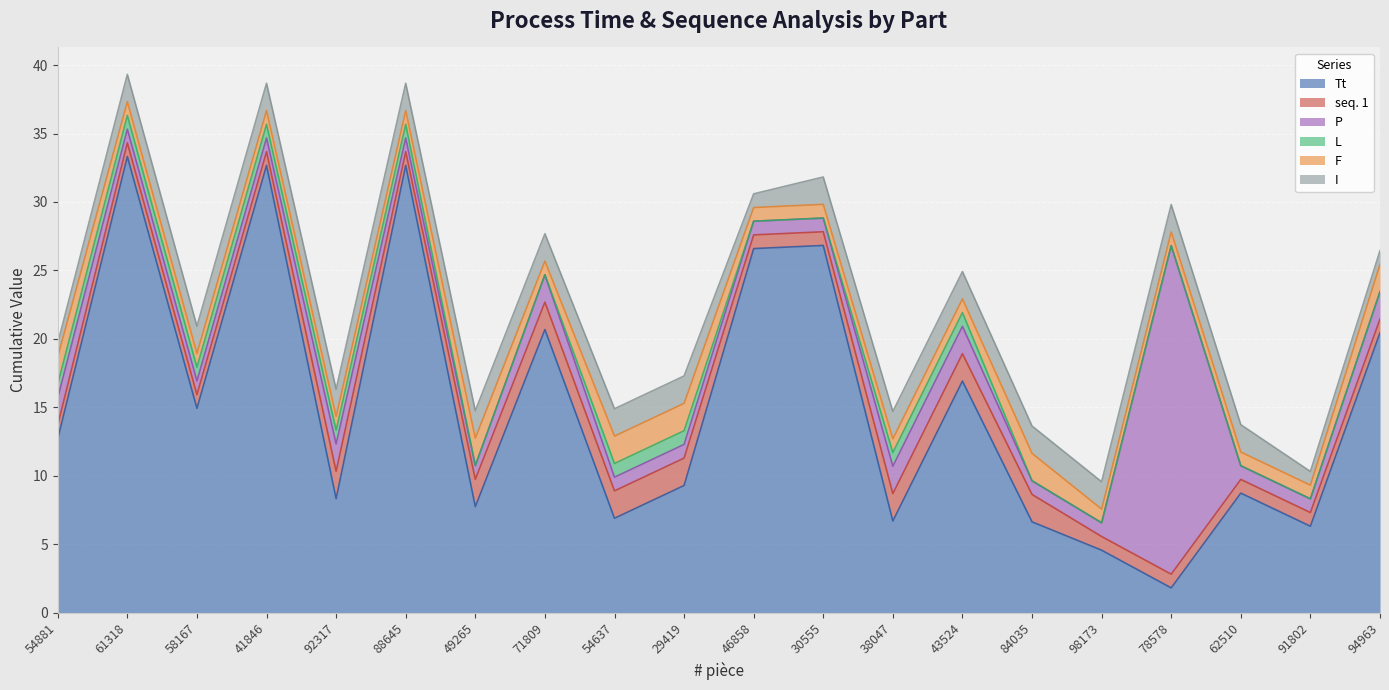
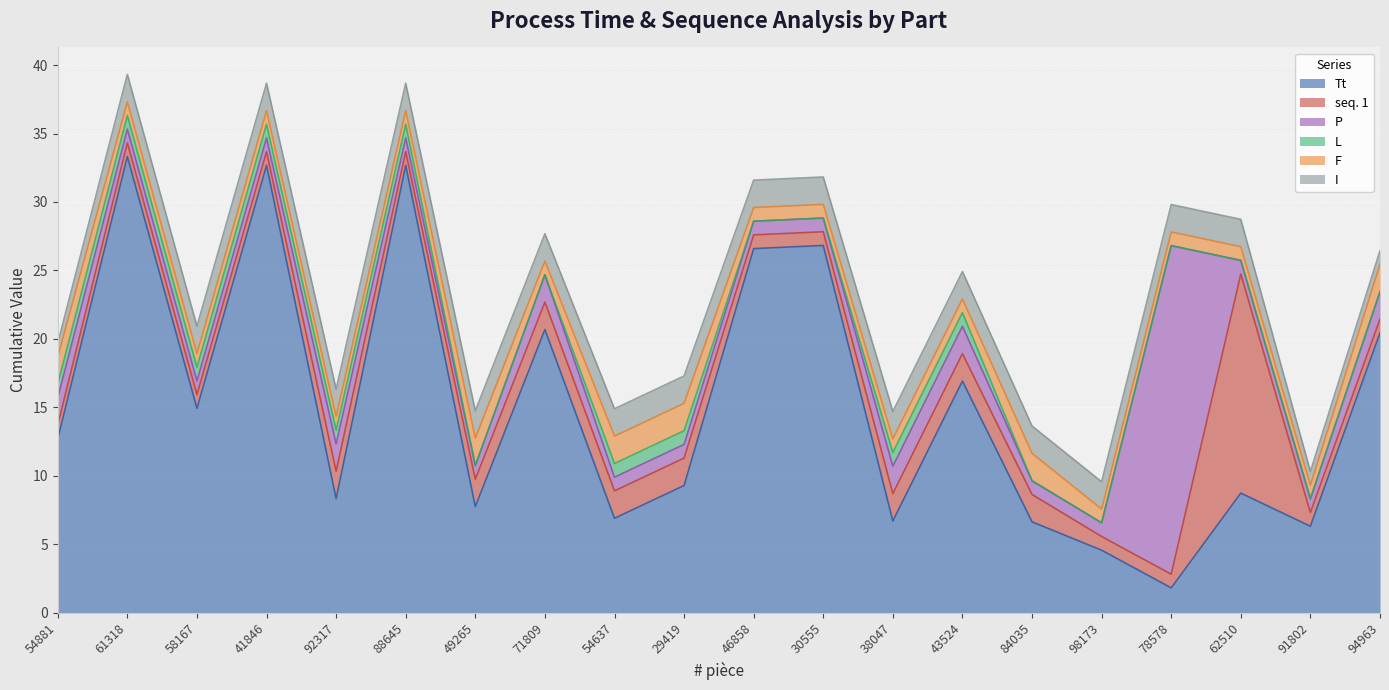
  {
    "Tt": {
      "54881": 12.7,
      "61318": 33.3,
      "58167": 15,
      "41846": 32.7,
      "92317": 8.3,
      "88645": 32.7,
      "49265": 7.7,
      "71809": 20.7,
      "54637": 7,
      "29419": 9.3,
      "46858": 26.6,
      "30555": 27,
      "38047": 6.7,
      "43524": 17,
      "84035": 6.6,
      "98173": 4.6,
      "78578": 1.8,
      "62510": 8.7,
      "91802": 6.3,
      "94963": 20.4
    },
    "seq. 1": {
      "54881": 1,
      "61318": 1,
      "58167": 1,
      "41846": 1,
      "92317": 2,
      "88645": 1,
      "49265": 2,
      "71809": 2,
      "54637": 2,
      "29419": 2,
      "46858": 1,
      "30555": 1,
      "38047": 2,
      "43524": 2,
      "84035": 2,
      "98173": 1,
      "78578": 1,
-     "62510": 1,
+     "62510": 16,
      "91802": 1,
      "94963": 1
    },
    "P": {
      "54881": 2,
      "61318": 1,
      "58167": 1,
      "41846": 1,
      "92317": 2,
      "88645": 1,
      "54637": 1,
      "29419": 1,
      "38047": 2,
      "43524": 2
    },
    "L": {
      "54881": 1,
      "61318": 1,
      "58167": 1,
      "41846": 1,
      "92317": 1,
      "88645": 1,
      "54637": 1,
      "29419": 1,
      "38047": 1,
      "43524": 1
    },
    "F": {
      "54881": 2,
      "61318": 1,
      "58167": 1,
      "41846": 1,
      "92317": 1,
      "88645": 1,
      "49265": 2,
      "71809": 1,
      "54637": 2,
      "29419": 2,
      "46858": 1,
      "30555": 1,
      "38047": 1,
      "43524": 1,
      "84035": 2,
      "98173": 1,
      "78578": 1,
      "62510": 1,
      "91802": 1,
      "94963": 2
    },
    "I": {
      "54881": 1,
      "61318": 2,
      "58167": 2,
      "41846": 2,
      "92317": 2,
      "88645": 2,
      "49265": 2,
      "71809": 2,
      "54637": 2,
      "29419": 2,
-     "46858": 1,
+     "46858": 2,
      "30555": 2,
      "38047": 2,
      "43524": 2,
      "84035": 2,
      "98173": 2,
      "78578": 2,
      "62510": 2,
      "91802": 1,
      "94963": 1
    }
  }
